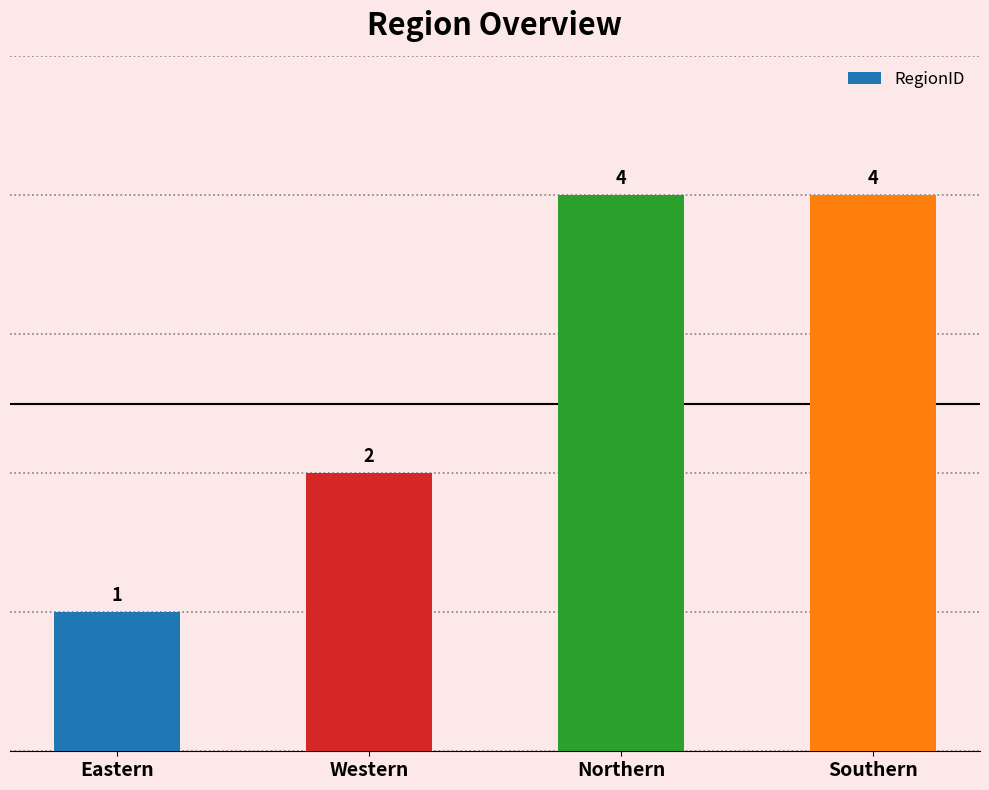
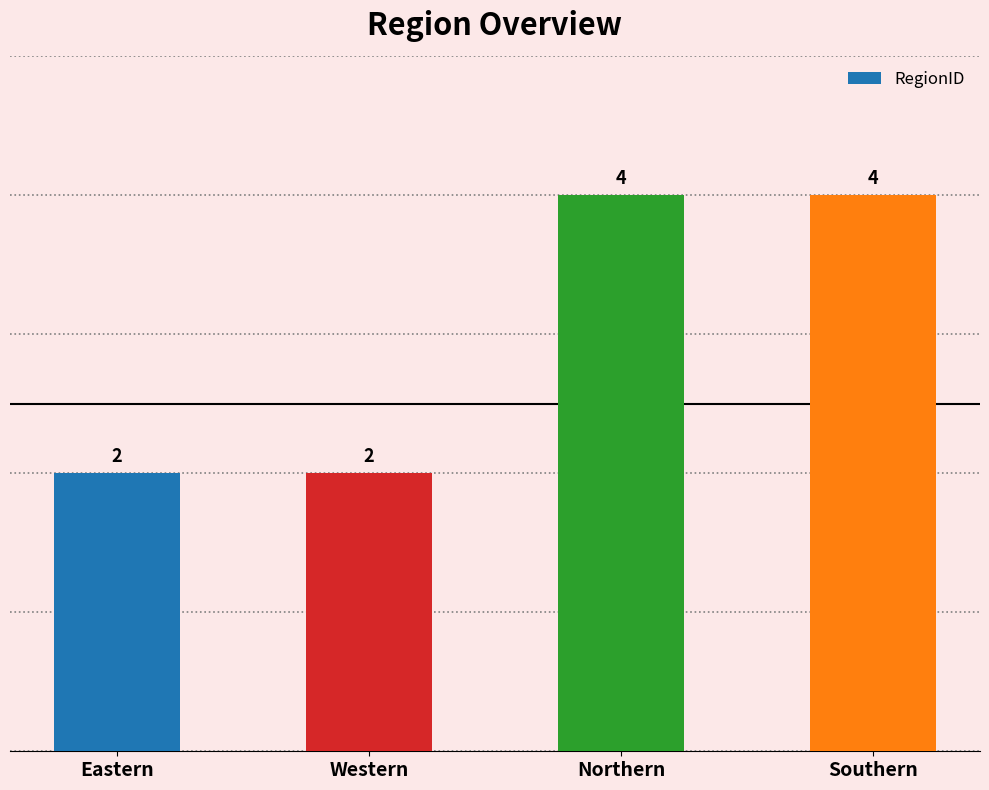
  {
-   "Eastern": 1,
+   "Eastern": 2,
    "Western": 2,
    "Northern": 4,
    "Southern": 4
  }
